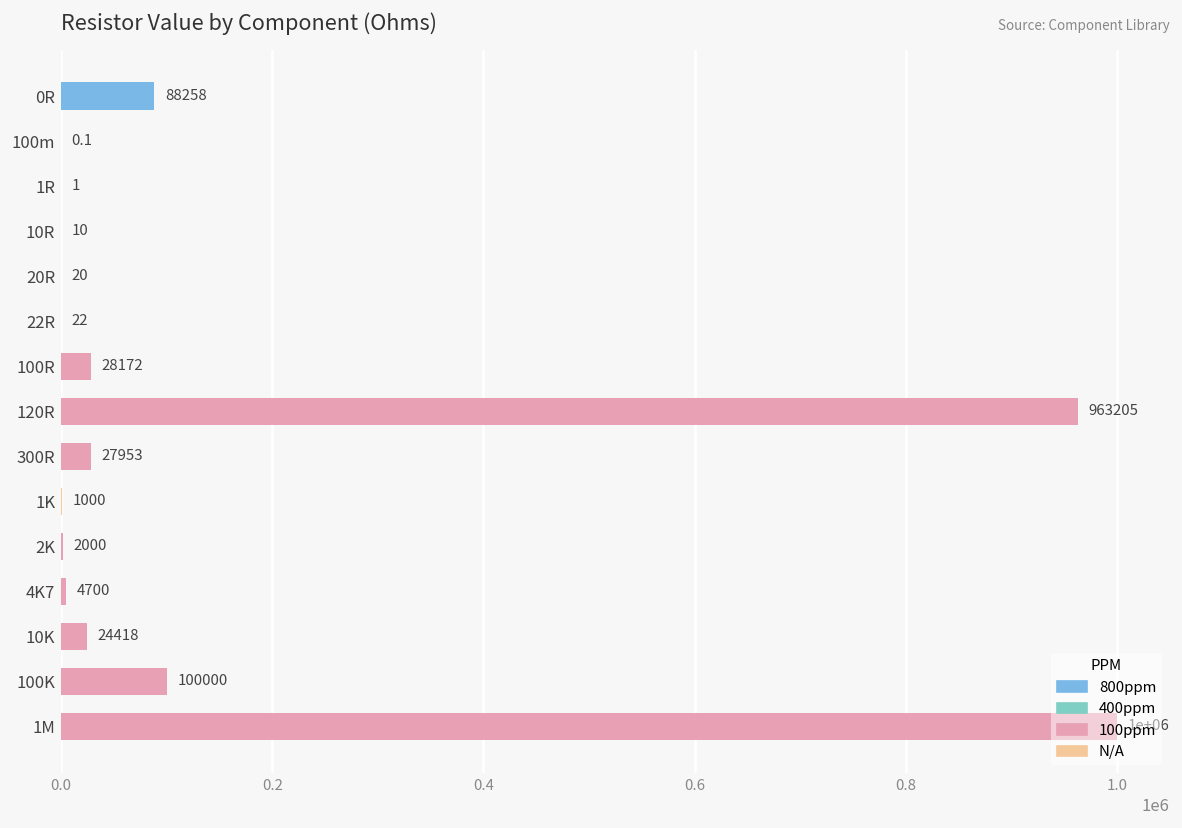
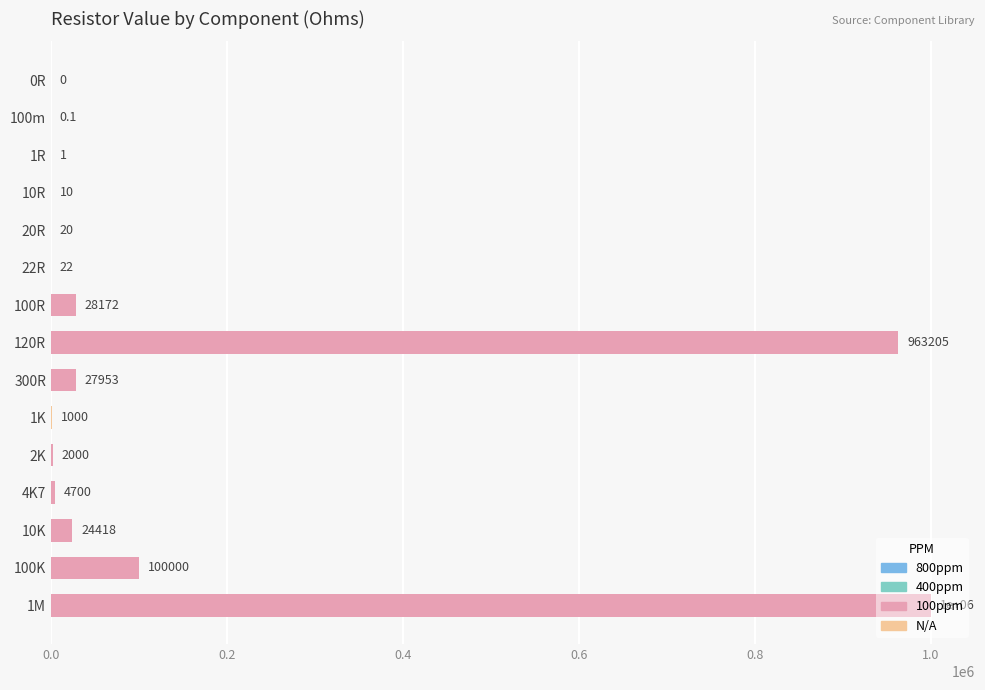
  {
-   "0R": 88258,
+   "0R": 0,
    "100m": 0.1,
    "1R": 1,
    "10R": 10,
    "20R": 20,
    "22R": 22,
    "100R": 28172,
    "120R": 963205,
    "300R": 27953,
    "1K": 1000,
    "2K": 2000,
    "4K7": 4700,
    "10K": 24418,
    "100K": 100000
  }
